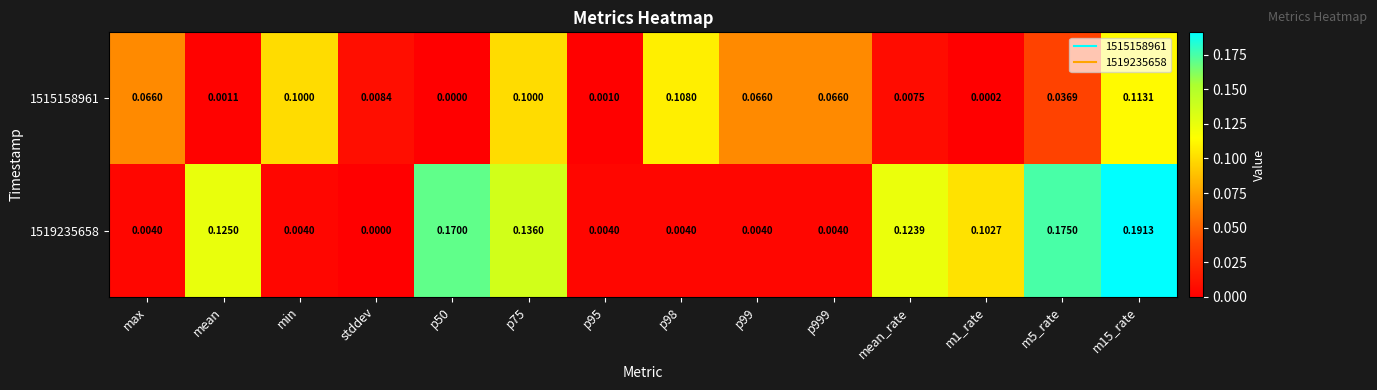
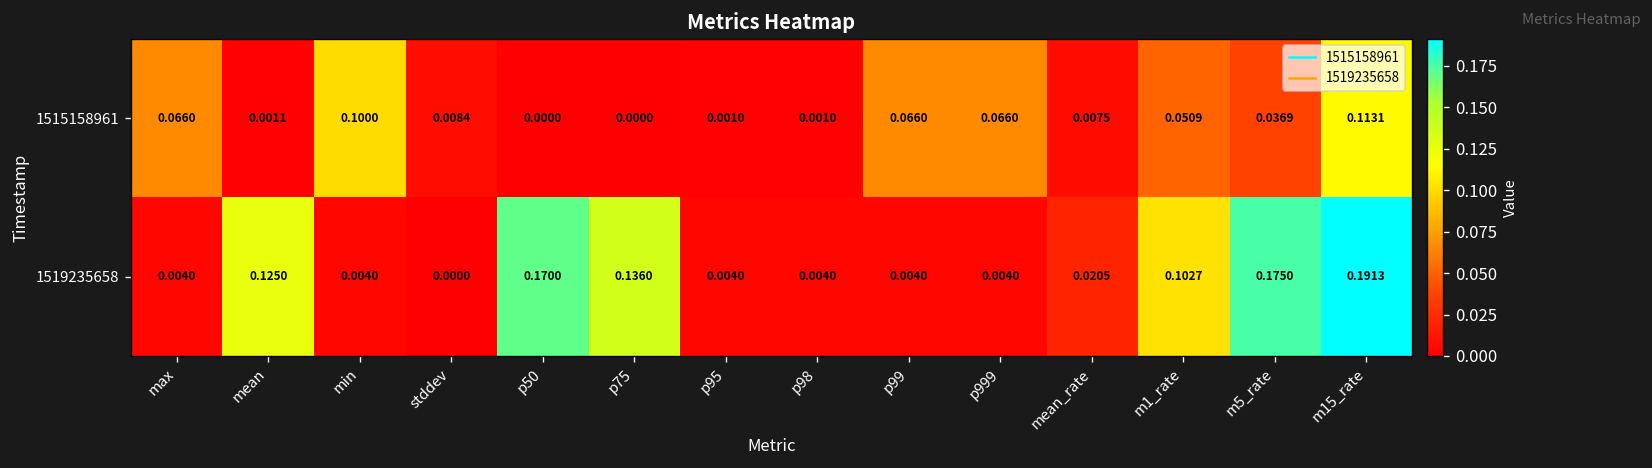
  {
    "1515158961": {
      "max": 0.0660,
      "mean": 0.0011,
      "min": 0.1000,
      "stddev": 0.0084,
      "p50": 0.0000,
-     "p75": 0.1000,
+     "p75": 0.0000,
      "p95": 0.0010,
-     "p98": 0.1080,
+     "p98": 0.0010,
      "p99": 0.0660,
      "p999": 0.0660,
      "mean_rate": 0.0075,
-     "m1_rate": 0.0002,
+     "m1_rate": 0.0509,
      "m5_rate": 0.0369,
      "m15_rate": 0.1131
    },
    "1519235658": {
      "max": 0.0040,
      "mean": 0.1250,
      "min": 0.0040,
      "stddev": 0.0000,
      "p50": 0.1700,
      "p75": 0.1360,
      "p95": 0.0040,
      "p98": 0.0040,
      "p99": 0.0040,
      "p999": 0.0040,
-     "mean_rate": 0.1239,
+     "mean_rate": 0.0205,
      "m1_rate": 0.1027,
      "m5_rate": 0.1750,
      "m15_rate": 0.1913
    }
  }
